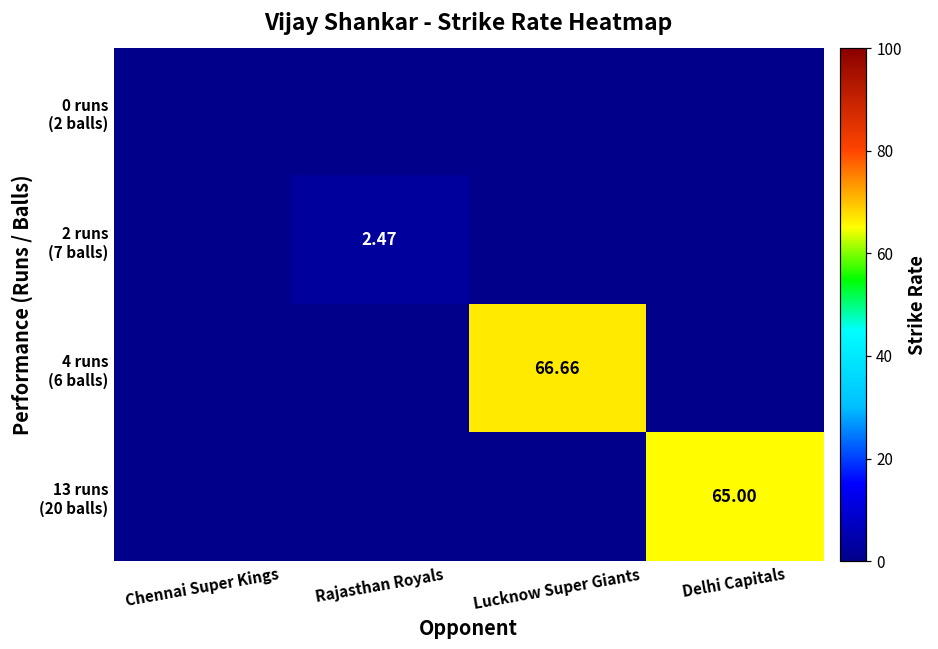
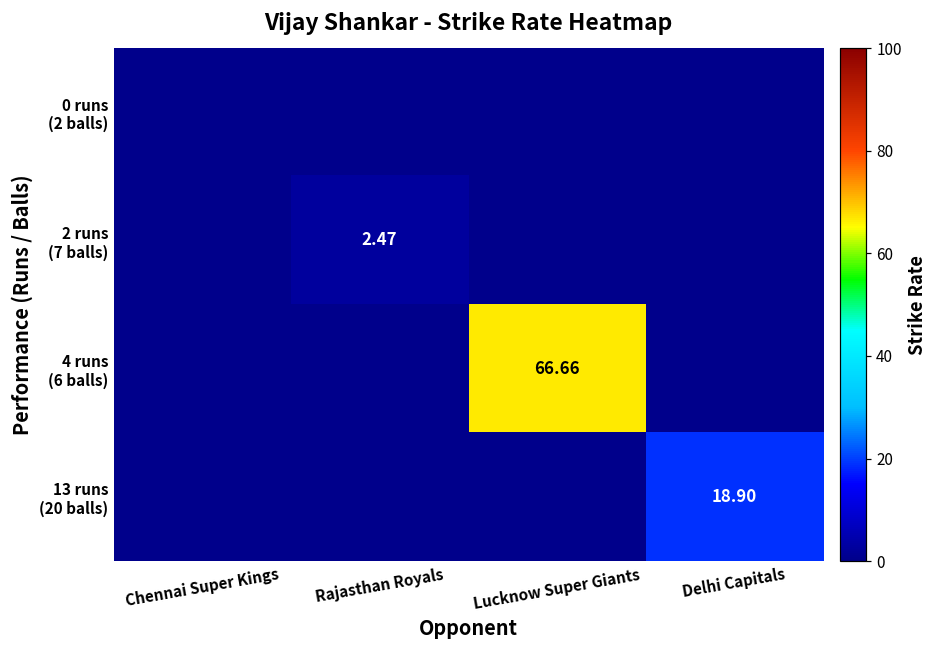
  {
    "2 runs (7 balls)": {
      "Rajasthan Royals": 2.47
    },
    "4 runs (6 balls)": {
      "Lucknow Super Giants": 66.66
    },
    "13 runs (20 balls)": {
-     "Delhi Capitals": 65.00
+     "Delhi Capitals": 18.90
    }
  }
